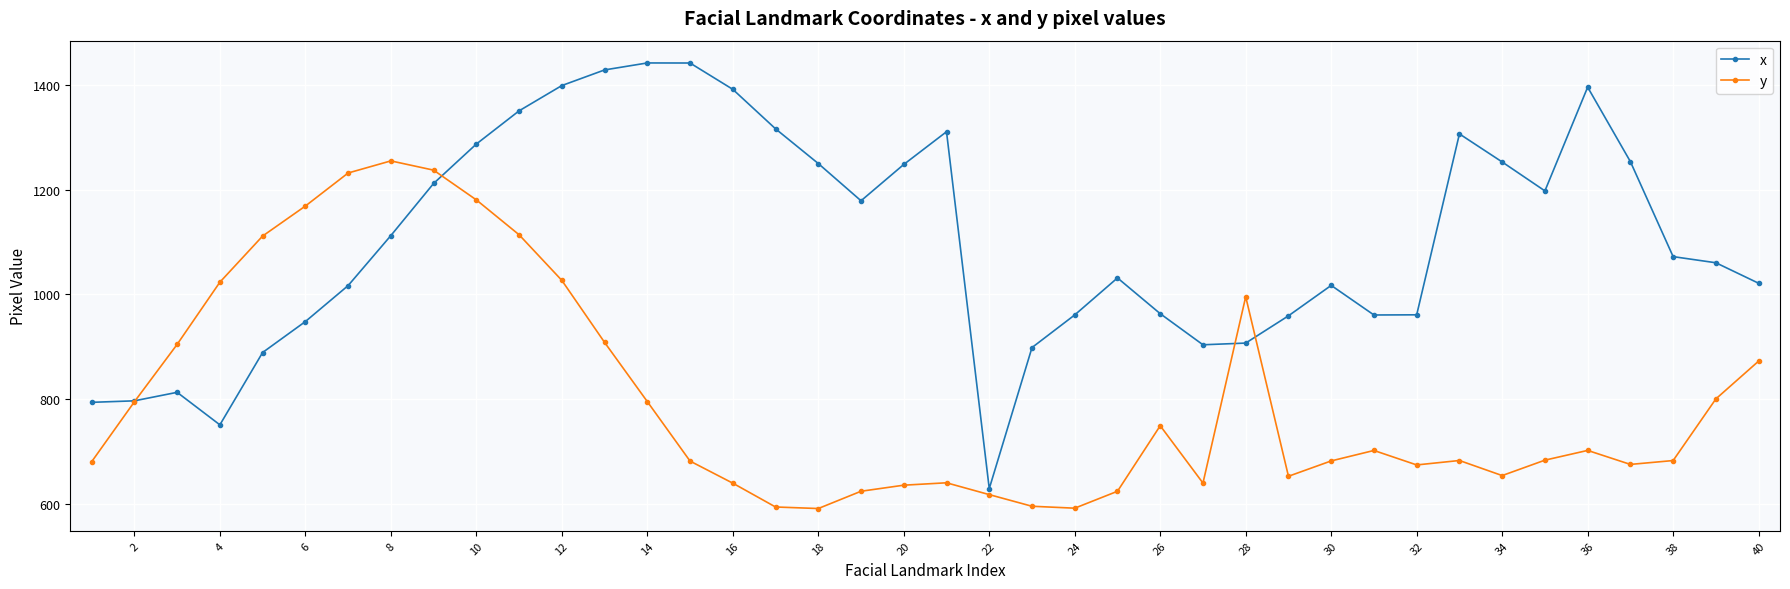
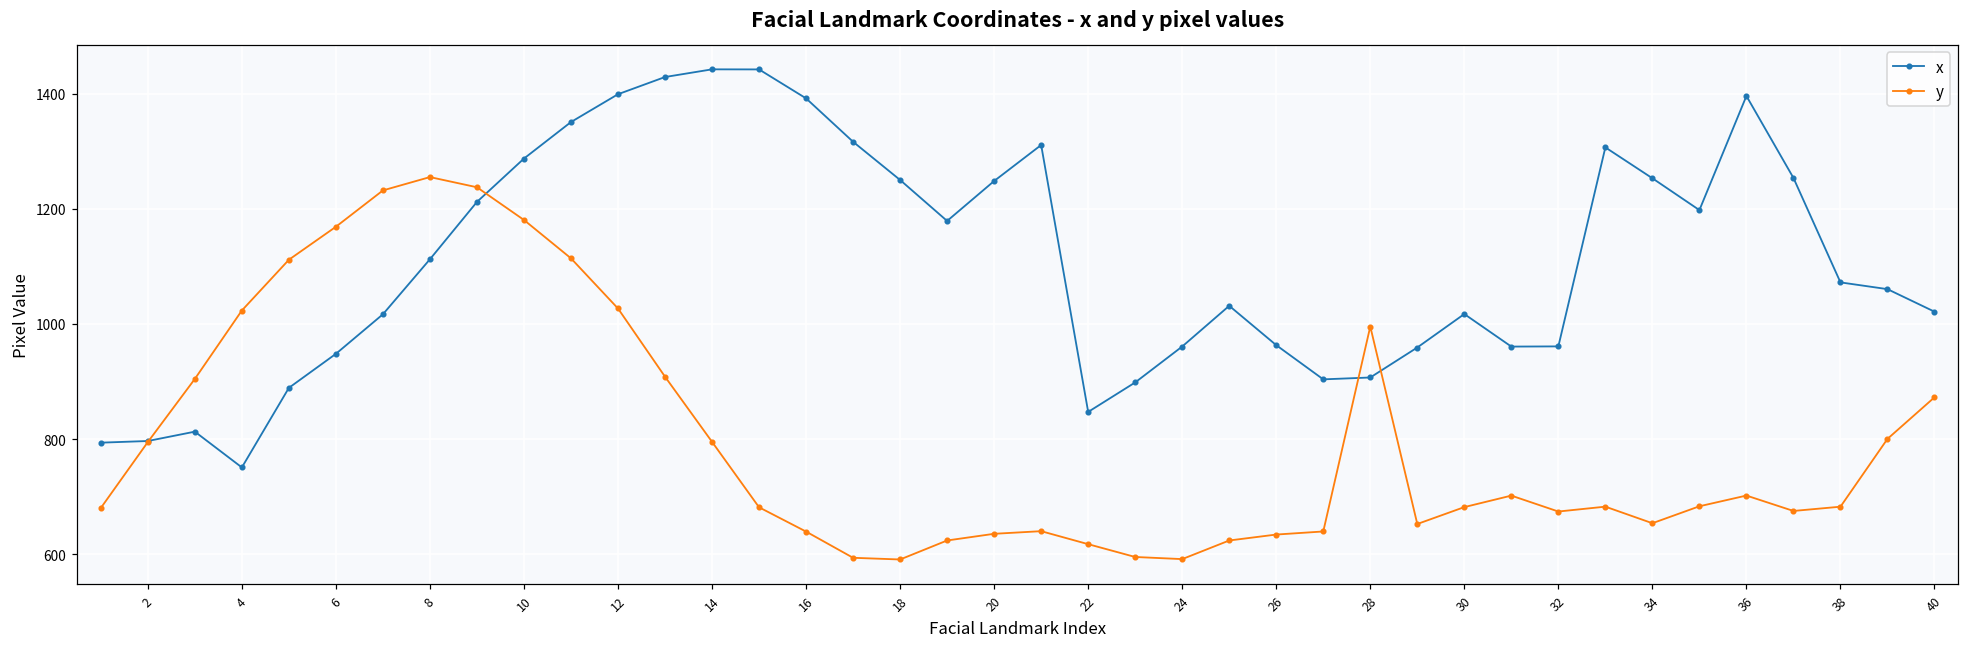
  {
    "x": {
      "4": 750,
      "6": 950,
      "8": 1110,
      "10": 1290,
      "12": 1400,
      "14": 1440,
      "16": 1390,
      "18": 1250,
      "20": 1250,
-     "22": 630,
+     "22": 850,
      "24": 960,
      "26": 960,
      "28": 910,
      "30": 1020,
      "32": 960,
      "34": 1250,
      "36": 1400,
      "38": 1070,
      "40": 1020
    },
    "y": {
      "4": 1020,
      "6": 1170,
      "8": 1260,
      "10": 1180,
      "12": 1030,
      "14": 800,
      "16": 640,
      "18": 590,
      "20": 640,
      "22": 620,
      "24": 590,
-     "26": 750,
+     "26": 630,
      "28": 1000,
      "30": 680,
      "32": 670,
      "34": 650,
      "36": 700,
      "38": 680,
      "40": 870
    }
  }
